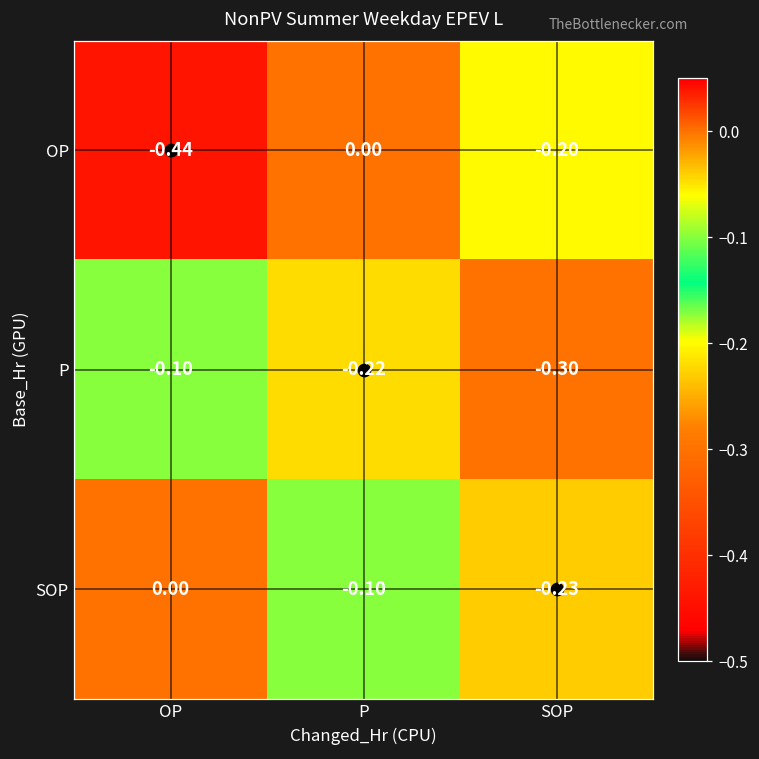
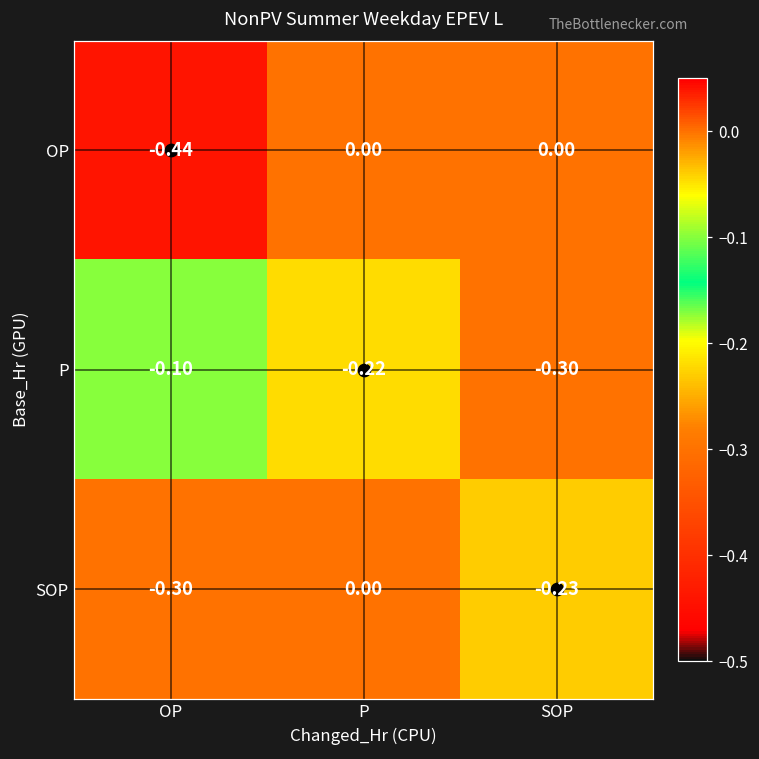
  {
    "OP": {
      "P": 0.00,
-     "SOP": -0.20
+     "SOP": 0.00
    },
    "P": {
      "OP": -0.10,
      "SOP": -0.30
    },
    "SOP": {
-     "OP": 0.00,
-     "P": -0.10
+     "OP": -0.30,
+     "P": 0.00
    }
  }
